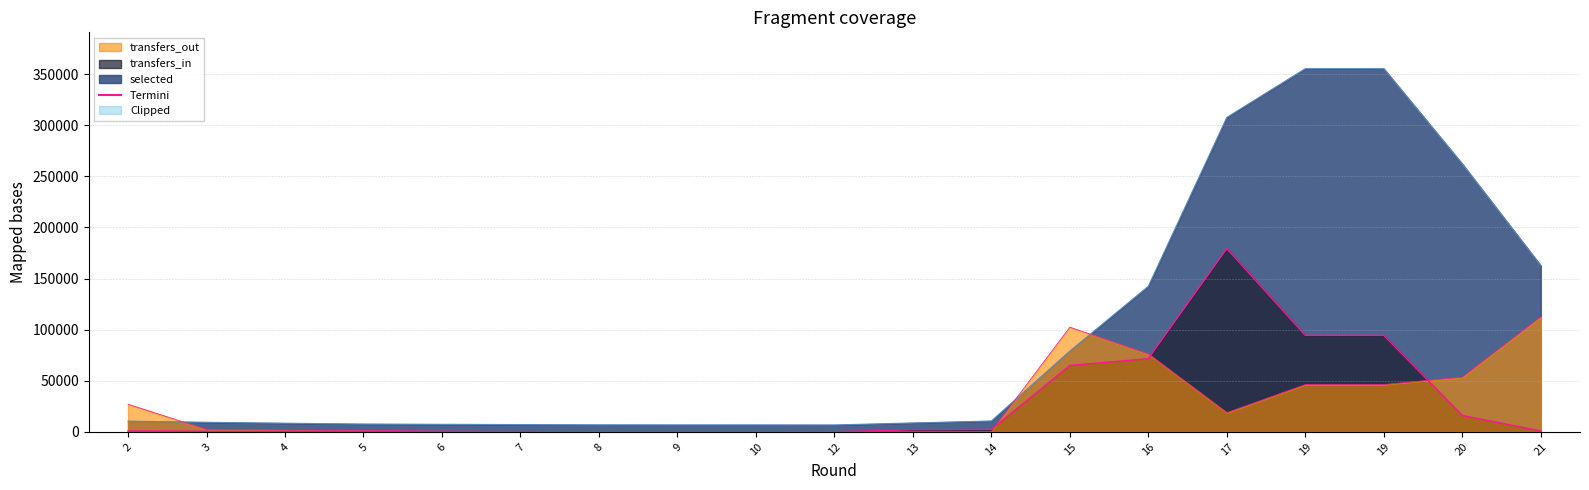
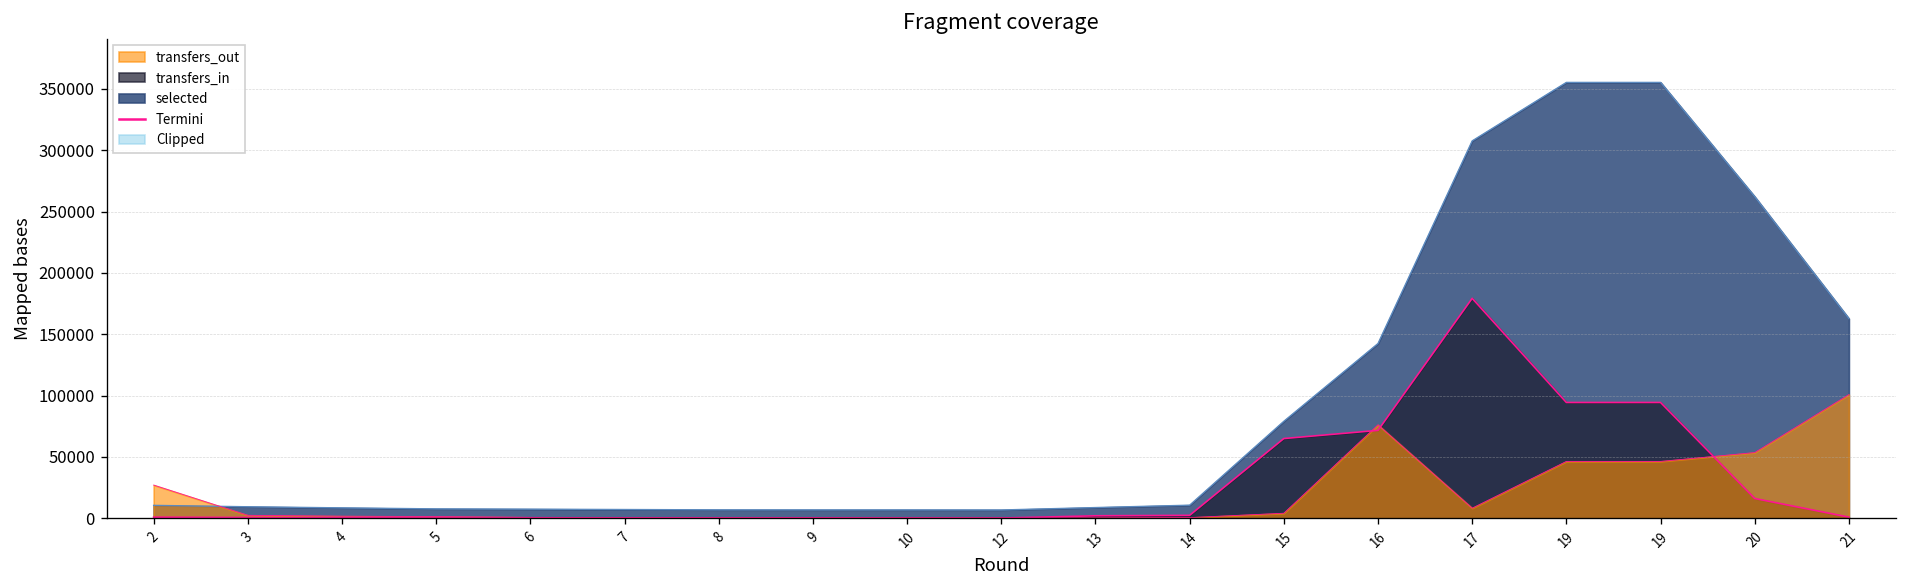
  {
    "transfers_out": {
      "2": 27000,
-     "15": 102000,
+     "15": 4000,
      "16": 76000,
-     "17": 19000,
+     "17": 8000,
      "20": 54000,
-     "21": 113000
+     "21": 101000
    }
  }
